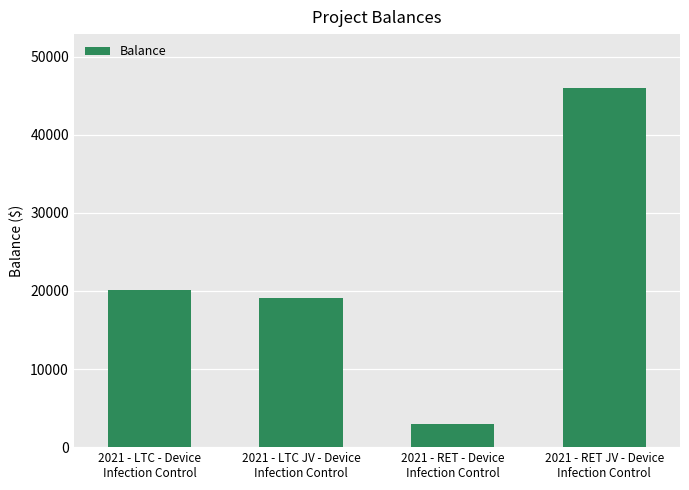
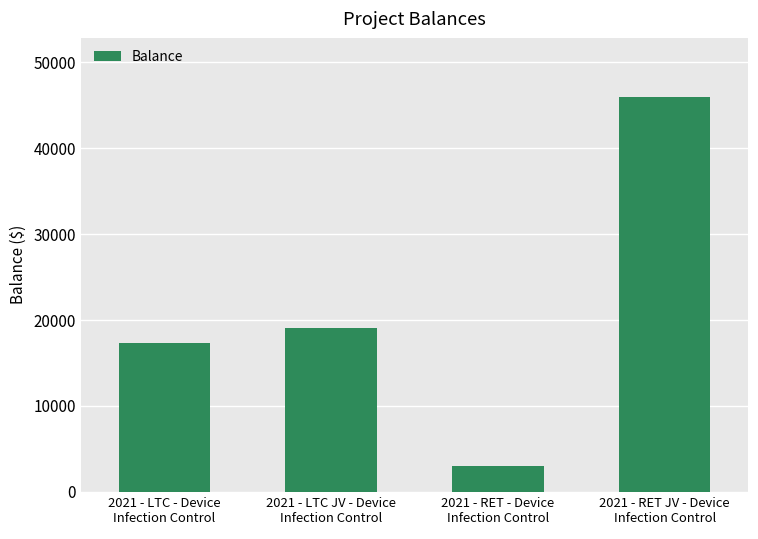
  {
-   "2021 - LTC - Device Infection Control": 20000,
+   "2021 - LTC - Device Infection Control": 17000,
    "2021 - LTC JV - Device Infection Control": 19000,
    "2021 - RET - Device Infection Control": 3000,
    "2021 - RET JV - Device Infection Control": 46000
  }
